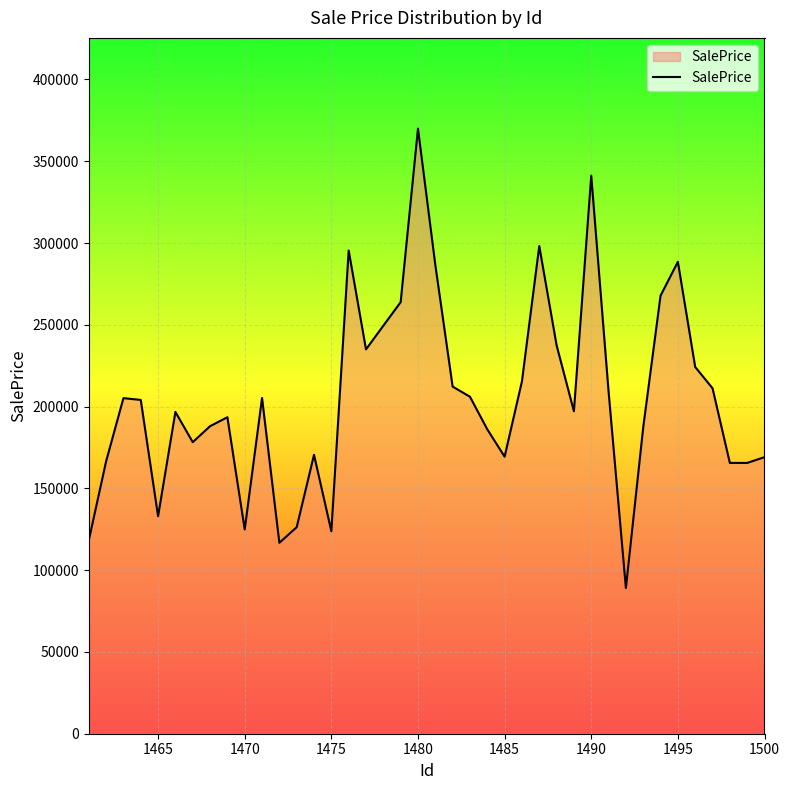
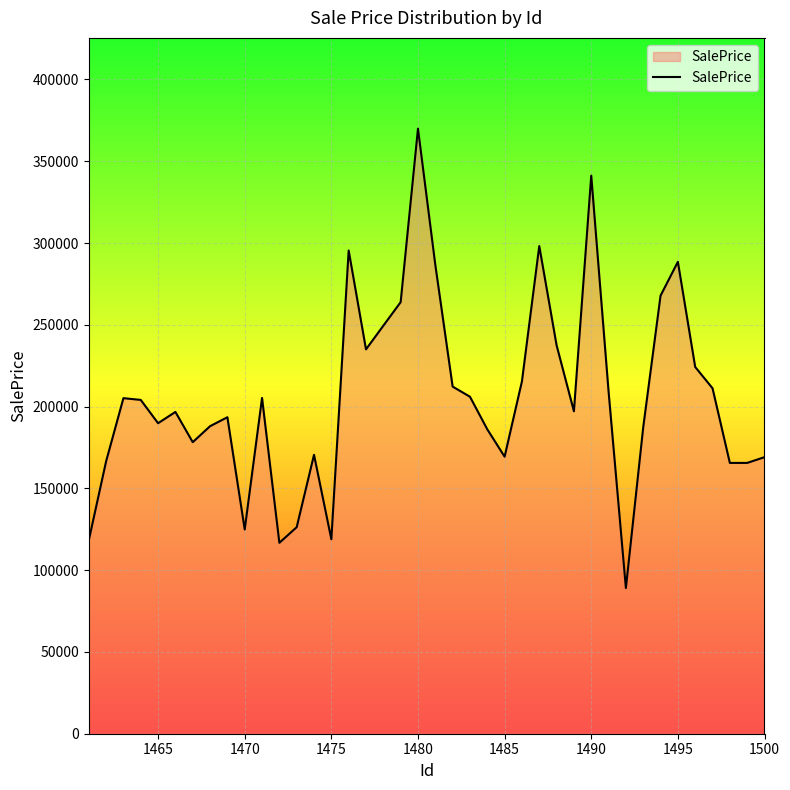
  {
-   "1465": 133000,
+   "1465": 190000,
    "1470": 125000,
-   "1475": 124000,
+   "1475": 119000,
    "1480": 370000,
    "1485": 169000,
    "1490": 341000,
    "1495": 288000,
    "1500": 169000
  }
